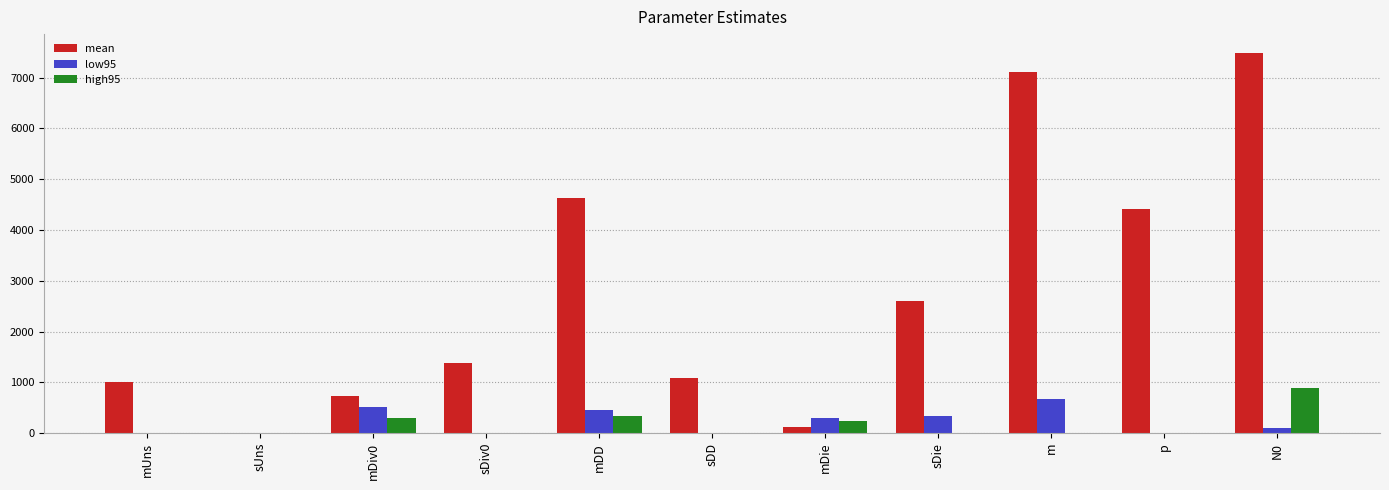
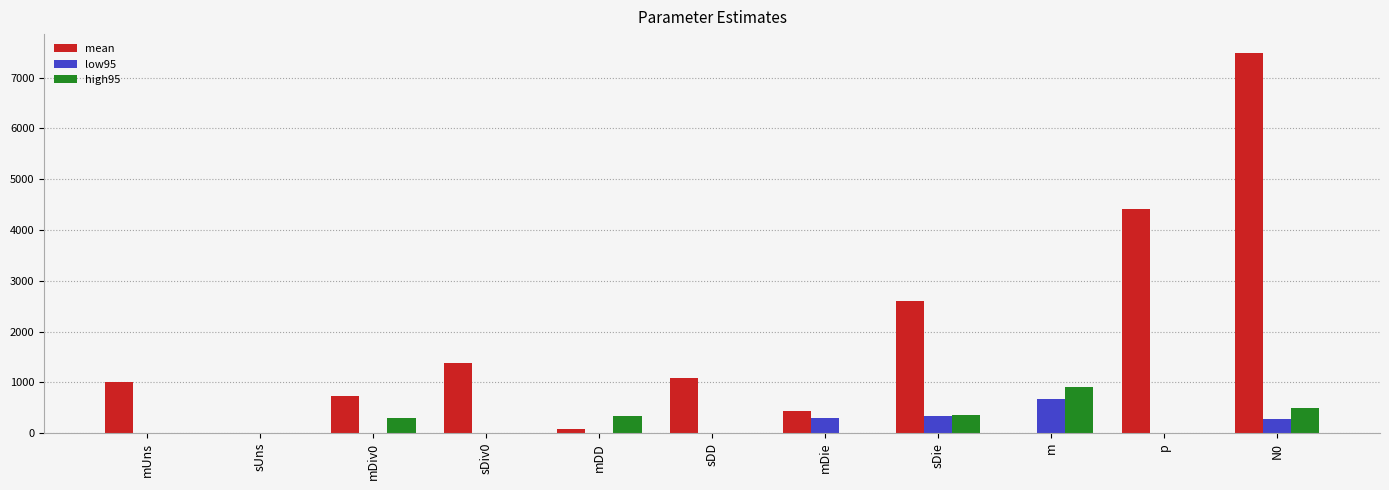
  {
    "mean": {
      "mUns": 1000,
      "mDiv0": 700,
      "sDiv0": 1400,
-     "mDD": 4600,
+     "mDD": 100,
      "sDD": 1100,
-     "mDie": 100,
+     "mDie": 400,
      "sDie": 2600,
-     "m": 7100,
+     "m": 0,
      "p": 4400,
      "N0": 7500
    },
    "low95": {
      "mUns": 0,
-     "mDiv0": 500,
-     "mDD": 500,
+     "mDiv0": 0,
+     "mDD": 0,
      "mDie": 300,
      "sDie": 300,
      "m": 700,
      "p": 0,
-     "N0": 100
+     "N0": 300
    },
    "high95": {
      "mUns": 0,
      "mDiv0": 300,
      "mDD": 300,
-     "mDie": 200,
-     "sDie": 0,
-     "m": 0,
+     "mDie": 0,
+     "sDie": 400,
+     "m": 900,
      "p": 0,
-     "N0": 900
+     "N0": 500
    }
  }
